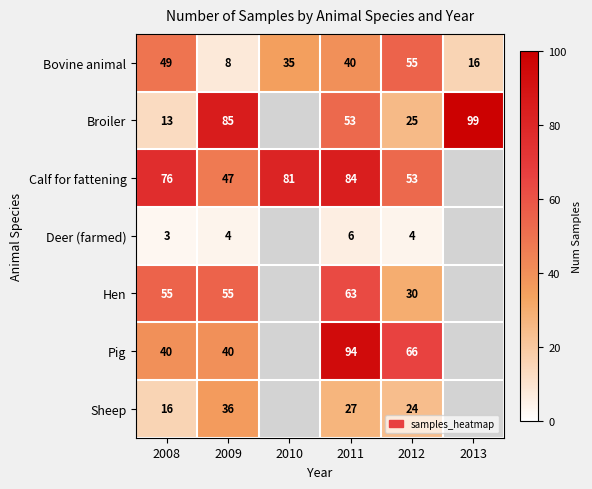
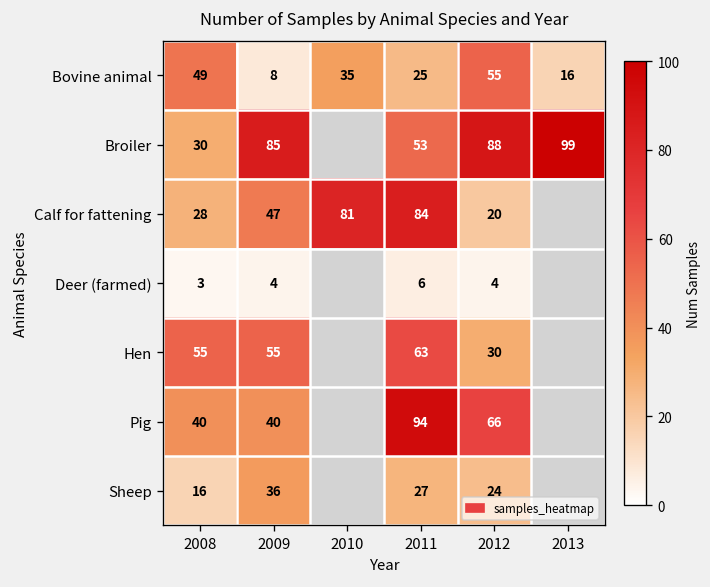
  {
    "Bovine animal": {
      "2008": 49,
      "2009": 8,
      "2010": 35,
-     "2011": 40,
+     "2011": 25,
      "2012": 55,
      "2013": 16
    },
    "Broiler": {
-     "2008": 13,
+     "2008": 30,
      "2009": 85,
      "2011": 53,
-     "2012": 25,
+     "2012": 88,
      "2013": 99
    },
    "Calf for fattening": {
-     "2008": 76,
+     "2008": 28,
      "2009": 47,
      "2010": 81,
      "2011": 84,
-     "2012": 53
+     "2012": 20
    },
    "Deer (farmed)": {
      "2008": 3,
      "2009": 4,
      "2011": 6,
      "2012": 4
    },
    "Hen": {
      "2008": 55,
      "2009": 55,
      "2011": 63,
      "2012": 30
    },
    "Pig": {
      "2008": 40,
      "2009": 40,
      "2011": 94,
      "2012": 66
    },
    "Sheep": {
      "2008": 16,
      "2009": 36,
      "2011": 27
    }
  }
